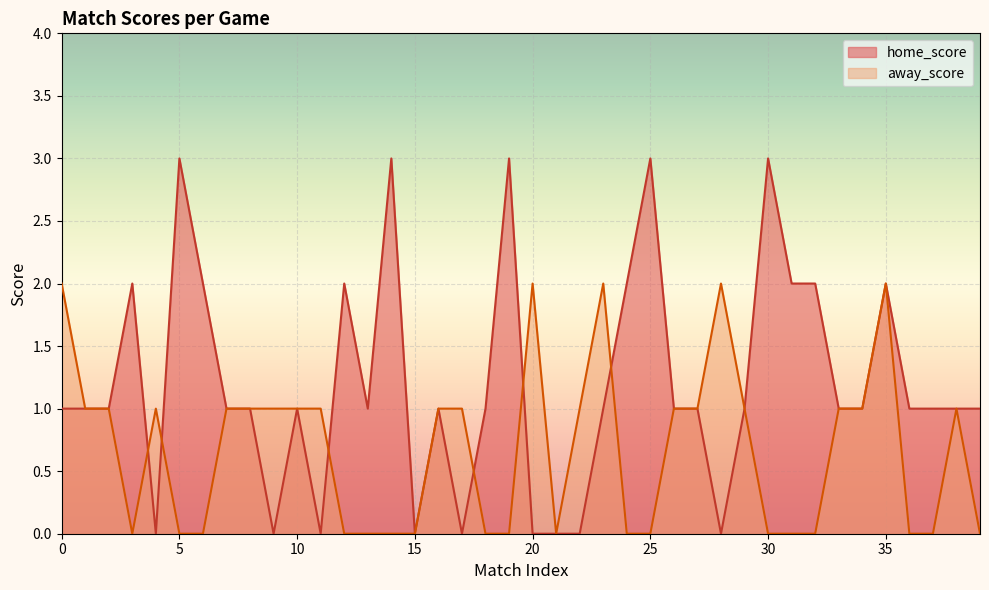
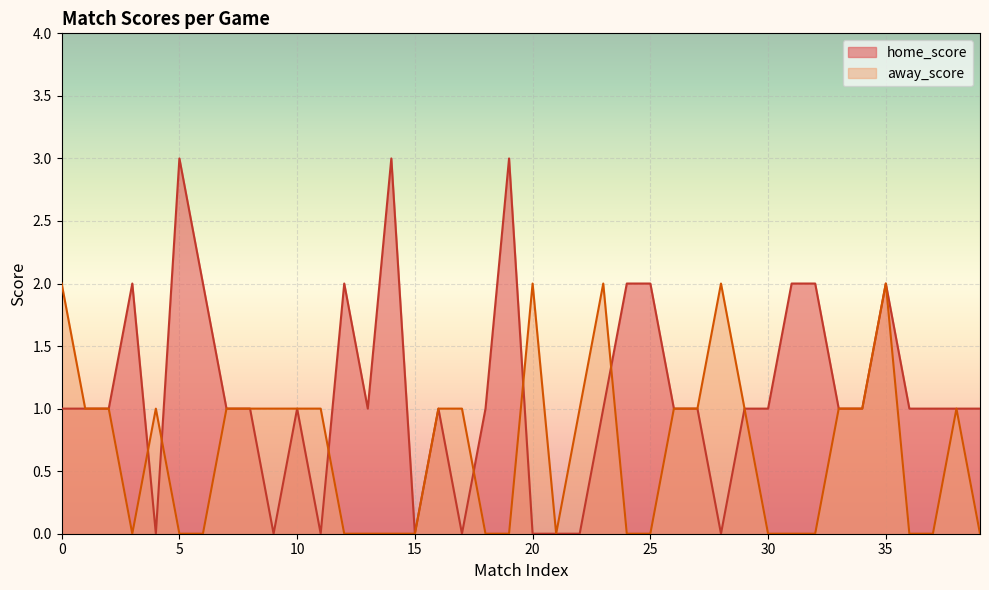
  {
    "home_score": {
      "0": 1,
      "5": 3,
      "20": 0,
-     "25": 3,
-     "30": 3
+     "25": 2,
+     "30": 1
    },
    "away_score": {
      "0": 2,
      "5": 0,
      "20": 2,
      "25": 0,
      "30": 0
    }
  }
